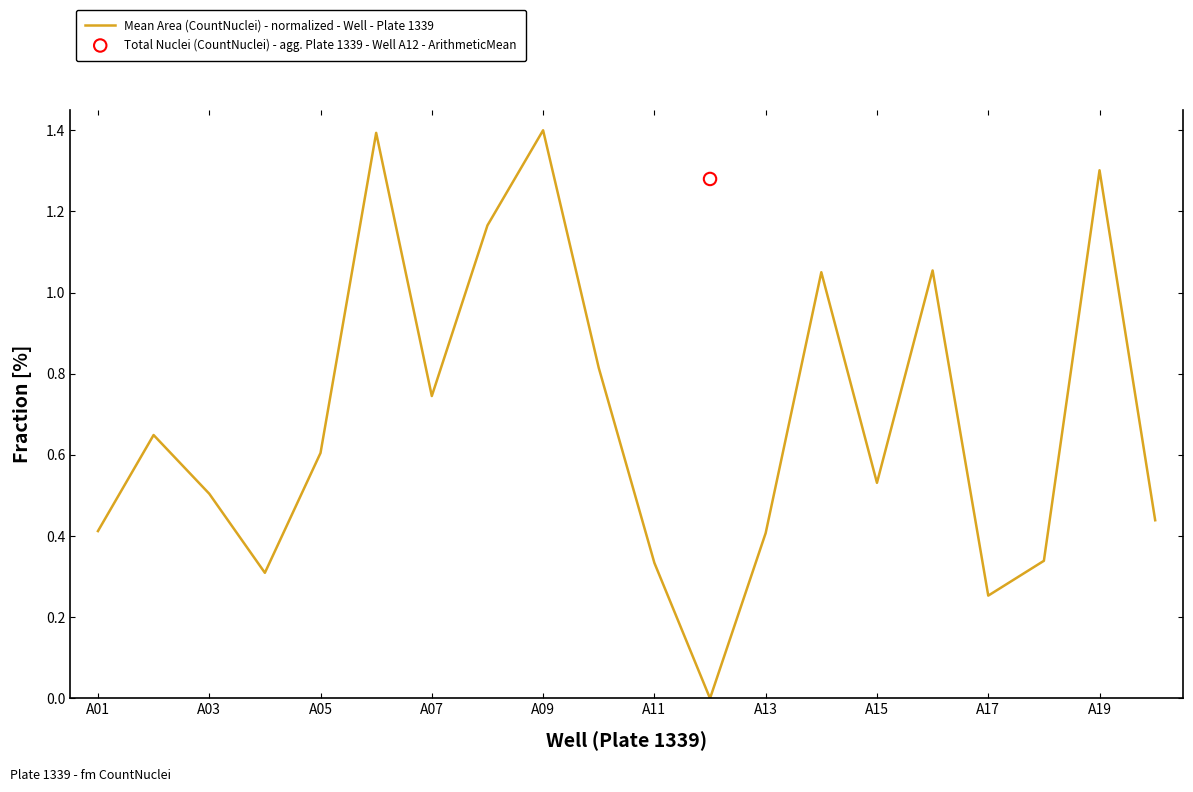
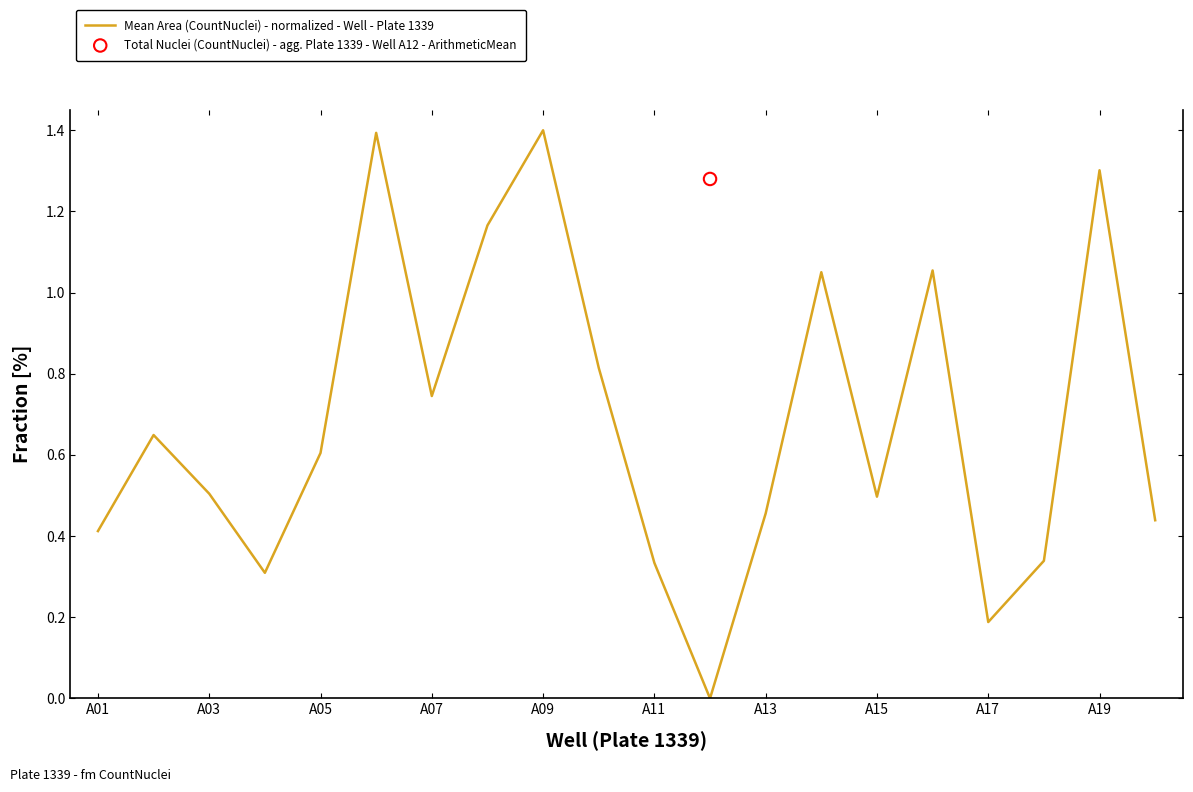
  {
    "Mean Area (CountNuclei) - normalized - Well - Plate 1339": {
      "A01": 0.41,
      "A03": 0.50,
      "A05": 0.60,
      "A07": 0.75,
      "A09": 1.40,
      "A11": 0.33,
-     "A13": 0.41,
-     "A15": 0.53,
-     "A17": 0.25,
+     "A13": 0.46,
+     "A15": 0.50,
+     "A17": 0.19,
      "A19": 1.30
    }
  }
